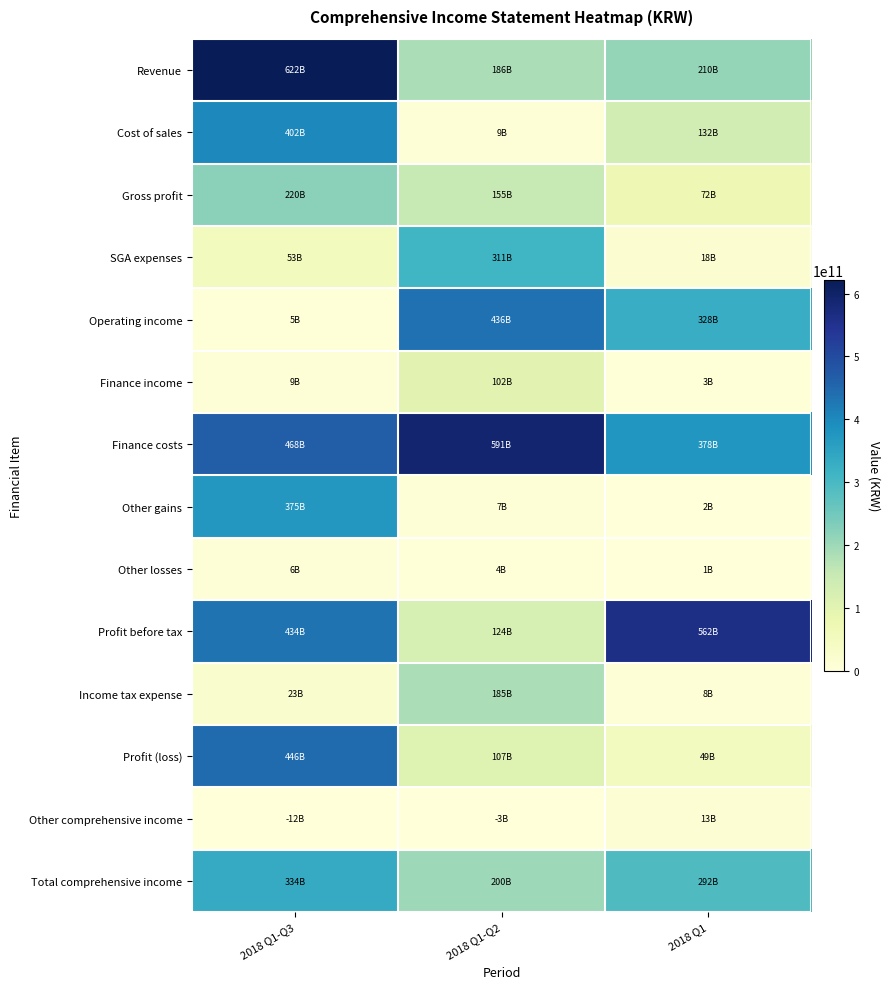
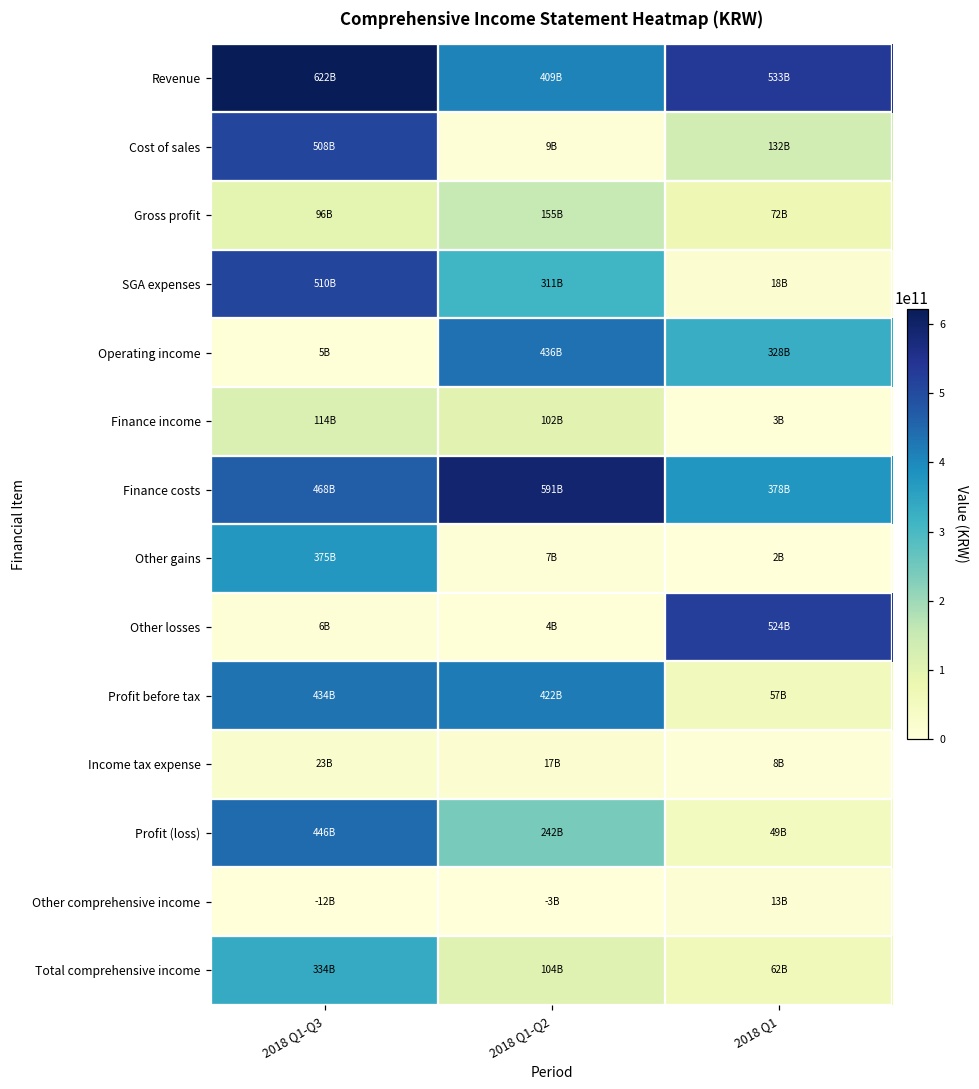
  {
    "Revenue": {
      "2018 Q1-Q3": "622B",
-     "2018 Q1-Q2": "186B",
-     "2018 Q1": "210B"
+     "2018 Q1-Q2": "409B",
+     "2018 Q1": "533B"
    },
    "Cost of sales": {
-     "2018 Q1-Q3": "402B",
+     "2018 Q1-Q3": "508B",
      "2018 Q1-Q2": "9B",
      "2018 Q1": "132B"
    },
    "Gross profit": {
-     "2018 Q1-Q3": "220B",
+     "2018 Q1-Q3": "96B",
      "2018 Q1-Q2": "155B",
      "2018 Q1": "72B"
    },
    "SGA expenses": {
-     "2018 Q1-Q3": "53B",
+     "2018 Q1-Q3": "510B",
      "2018 Q1-Q2": "311B",
      "2018 Q1": "18B"
    },
    "Operating income": {
      "2018 Q1-Q3": "5B",
      "2018 Q1-Q2": "436B",
      "2018 Q1": "328B"
    },
    "Finance income": {
-     "2018 Q1-Q3": "9B",
+     "2018 Q1-Q3": "114B",
      "2018 Q1-Q2": "102B",
      "2018 Q1": "3B"
    },
    "Finance costs": {
      "2018 Q1-Q3": "468B",
      "2018 Q1-Q2": "591B",
      "2018 Q1": "378B"
    },
    "Other gains": {
      "2018 Q1-Q3": "375B",
      "2018 Q1-Q2": "7B",
      "2018 Q1": "2B"
    },
    "Other losses": {
      "2018 Q1-Q3": "6B",
      "2018 Q1-Q2": "4B",
-     "2018 Q1": "1B"
+     "2018 Q1": "524B"
    },
    "Profit before tax": {
      "2018 Q1-Q3": "434B",
-     "2018 Q1-Q2": "124B",
-     "2018 Q1": "562B"
+     "2018 Q1-Q2": "422B",
+     "2018 Q1": "57B"
    },
    "Income tax expense": {
      "2018 Q1-Q3": "23B",
-     "2018 Q1-Q2": "185B",
+     "2018 Q1-Q2": "17B",
      "2018 Q1": "8B"
    },
    "Profit (loss)": {
      "2018 Q1-Q3": "446B",
-     "2018 Q1-Q2": "107B",
+     "2018 Q1-Q2": "242B",
      "2018 Q1": "49B"
    },
    "Other comprehensive income": {
      "2018 Q1-Q3": "-12B",
      "2018 Q1-Q2": "-3B",
      "2018 Q1": "13B"
    },
    "Total comprehensive income": {
      "2018 Q1-Q3": "334B",
-     "2018 Q1-Q2": "200B",
-     "2018 Q1": "292B"
+     "2018 Q1-Q2": "104B",
+     "2018 Q1": "62B"
    }
  }
